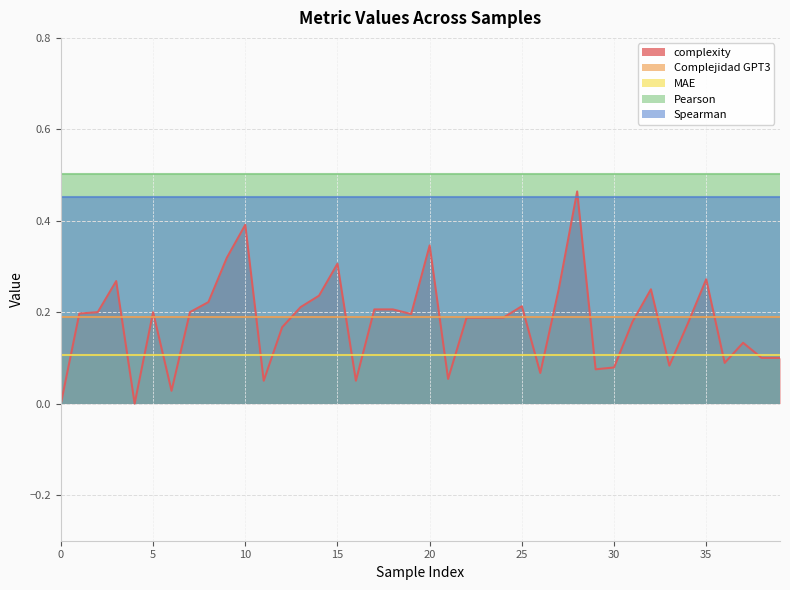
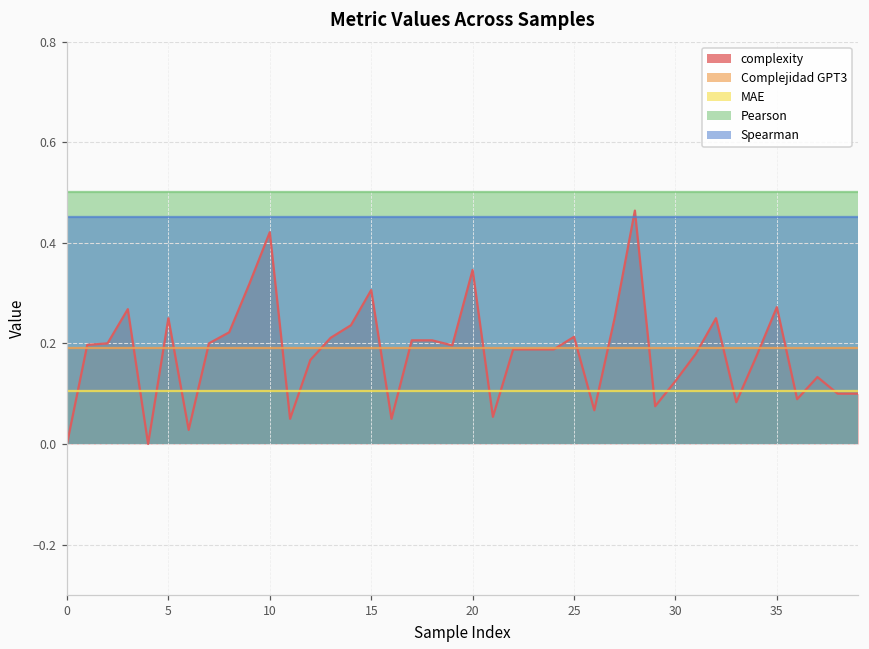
  {
    "complexity": {
      "0": 0.00,
-     "5": 0.20,
-     "10": 0.39,
+     "5": 0.25,
+     "10": 0.42,
      "15": 0.31,
      "20": 0.35,
      "25": 0.21,
-     "30": 0.08,
+     "30": 0.13,
      "35": 0.27
    },
    "Complejidad GPT3": {
      "0": 0.19,
      "5": 0.19,
      "10": 0.19,
      "15": 0.19,
      "20": 0.19,
      "25": 0.19,
      "30": 0.19,
      "35": 0.19
    },
    "MAE": {
      "0": 0.11,
      "5": 0.11,
      "10": 0.11,
      "15": 0.11,
      "20": 0.11,
      "25": 0.11,
      "30": 0.11,
      "35": 0.11
    },
    "Pearson": {
      "0": 0.50,
      "5": 0.50,
      "10": 0.50,
      "15": 0.50,
      "20": 0.50,
      "25": 0.50,
      "30": 0.50,
      "35": 0.50
    },
    "Spearman": {
      "0": 0.45,
      "5": 0.45,
      "10": 0.45,
      "15": 0.45,
      "20": 0.45,
      "25": 0.45,
      "30": 0.45,
      "35": 0.45
    }
  }
